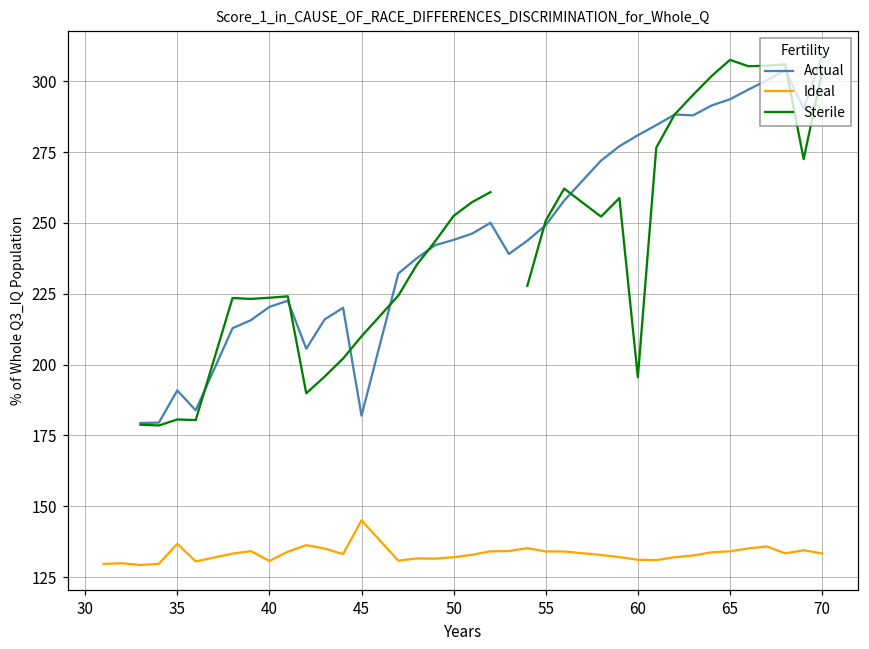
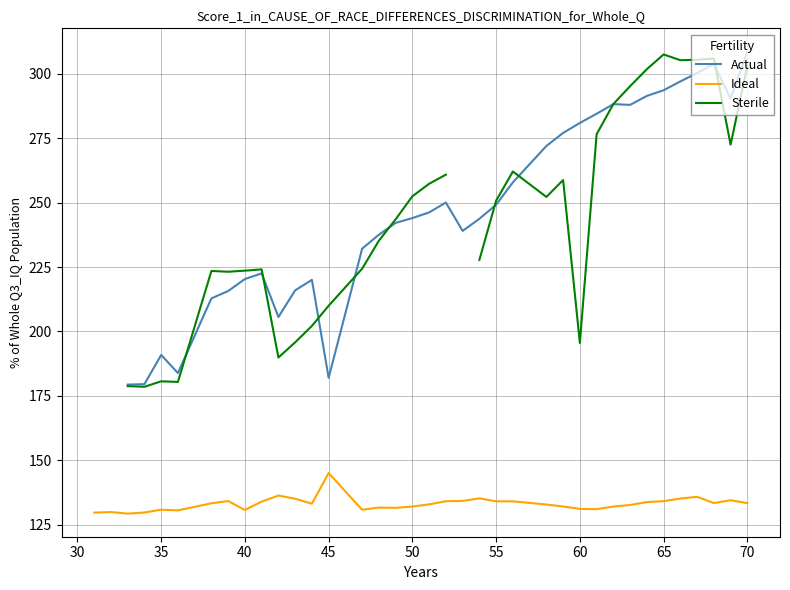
  {
    "Actual": {
      "35": 191,
      "40": 220,
      "45": 182,
      "50": 244,
      "55": 249,
      "60": 281,
      "65": 294
    },
    "Ideal": {
-     "35": 137,
+     "35": 131,
      "40": 131,
      "45": 145,
      "50": 132,
      "55": 134,
      "60": 131,
      "65": 134,
      "70": 133
    },
    "Sterile": {
      "35": 181,
      "40": 224,
      "45": 210,
      "50": 252,
      "55": 251,
      "60": 196,
      "65": 308
    }
  }
